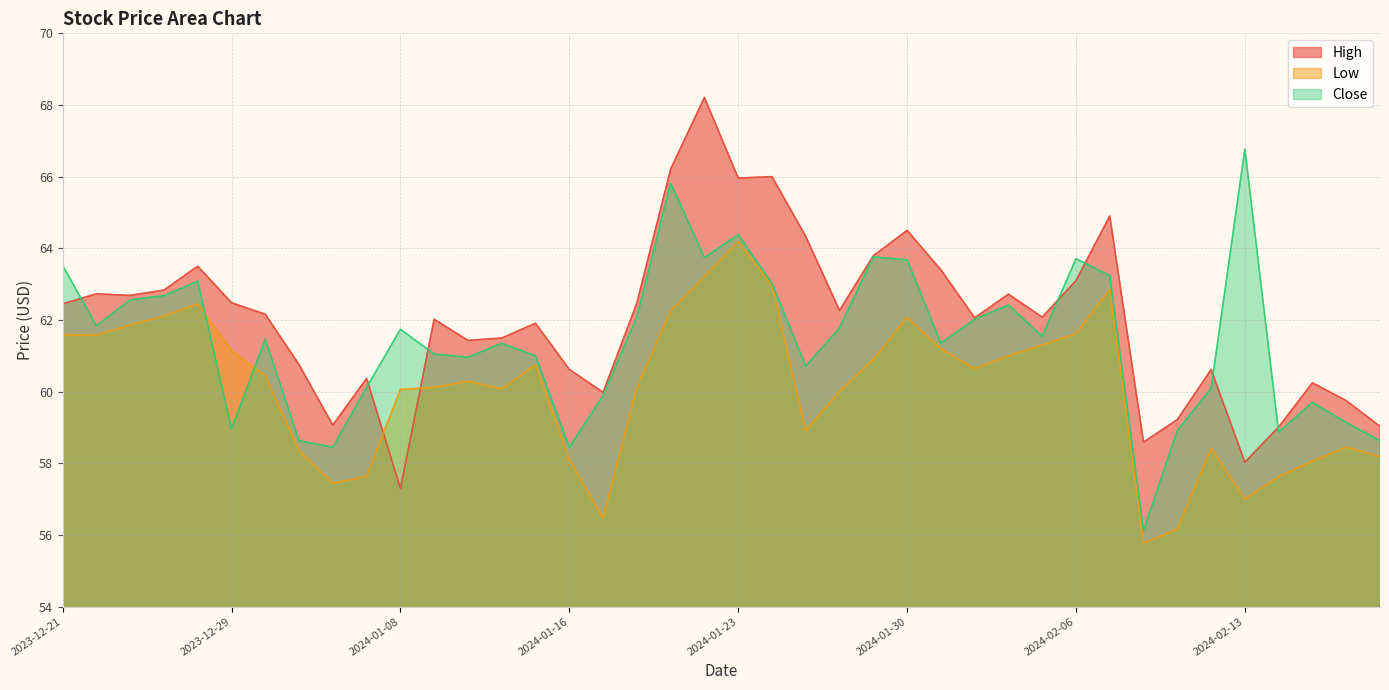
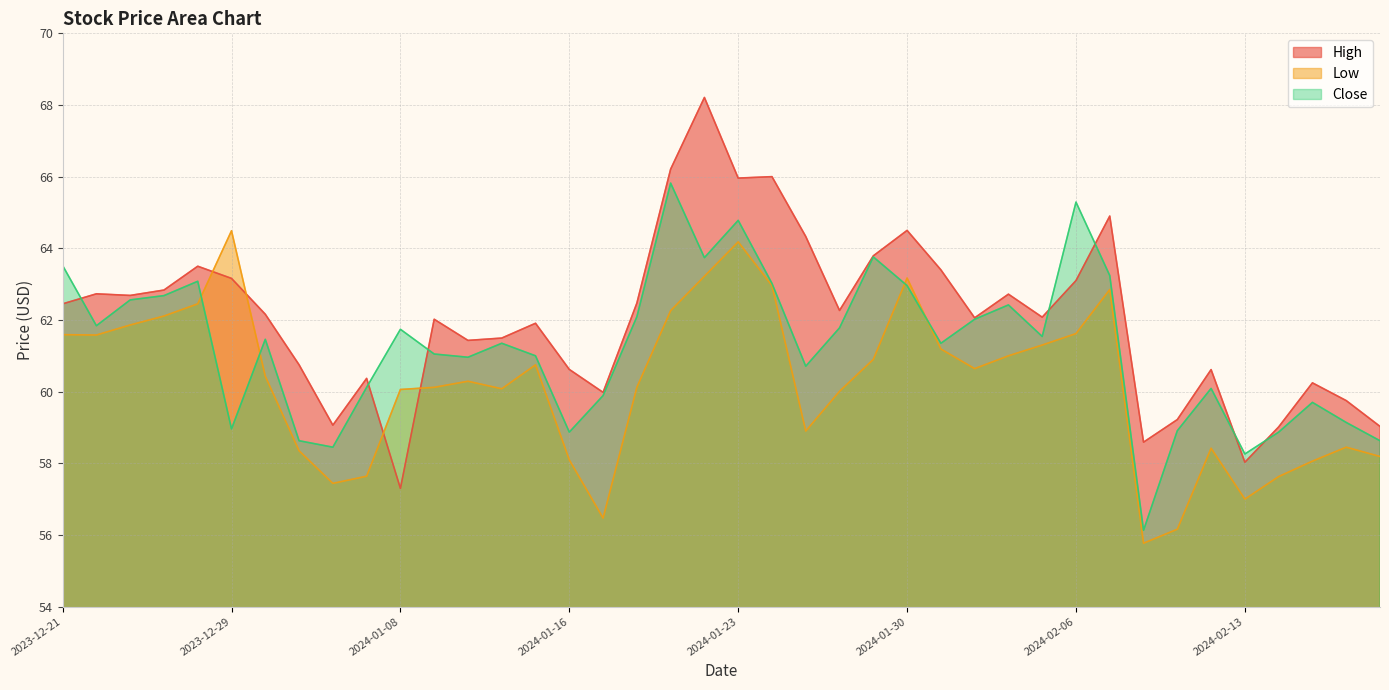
  {
    "High": {
      "2023-12-21": 62.5,
-     "2023-12-29": 62.5,
+     "2023-12-29": 63.2,
      "2024-01-08": 57.3,
      "2024-01-16": 60.6,
      "2024-01-23": 66.0,
      "2024-01-30": 64.5,
      "2024-02-06": 63.1,
      "2024-02-13": 58.0
    },
    "Low": {
      "2023-12-21": 61.6,
-     "2023-12-29": 61.2,
+     "2023-12-29": 64.5,
      "2024-01-08": 60.1,
      "2024-01-16": 58.1,
      "2024-01-23": 64.2,
-     "2024-01-30": 62.1,
+     "2024-01-30": 63.2,
      "2024-02-06": 61.6,
      "2024-02-13": 57.0
    },
    "Close": {
      "2023-12-21": 63.5,
      "2023-12-29": 59.0,
      "2024-01-08": 61.7,
-     "2024-01-16": 58.5,
-     "2024-01-23": 64.4,
-     "2024-01-30": 63.7,
-     "2024-02-06": 63.7,
-     "2024-02-13": 66.8
+     "2024-01-16": 58.9,
+     "2024-01-23": 64.8,
+     "2024-01-30": 63.0,
+     "2024-02-06": 65.3,
+     "2024-02-13": 58.3
    }
  }
